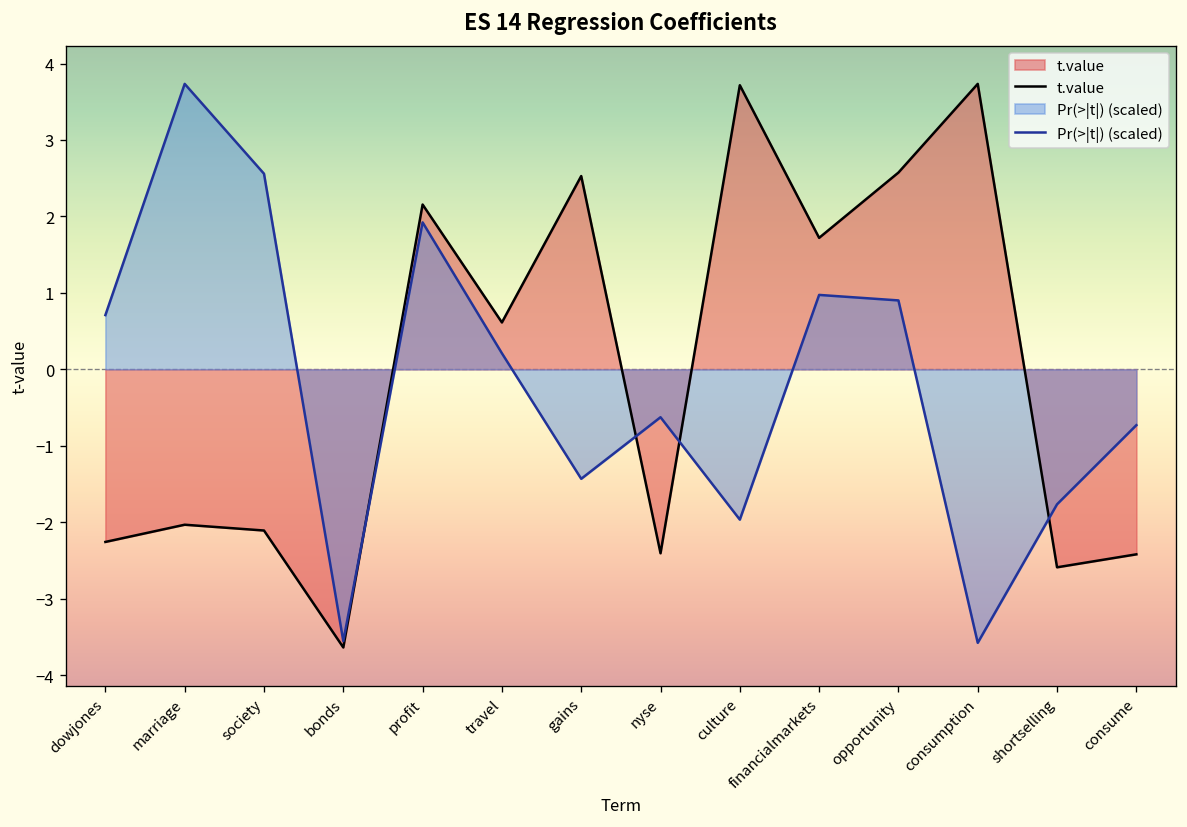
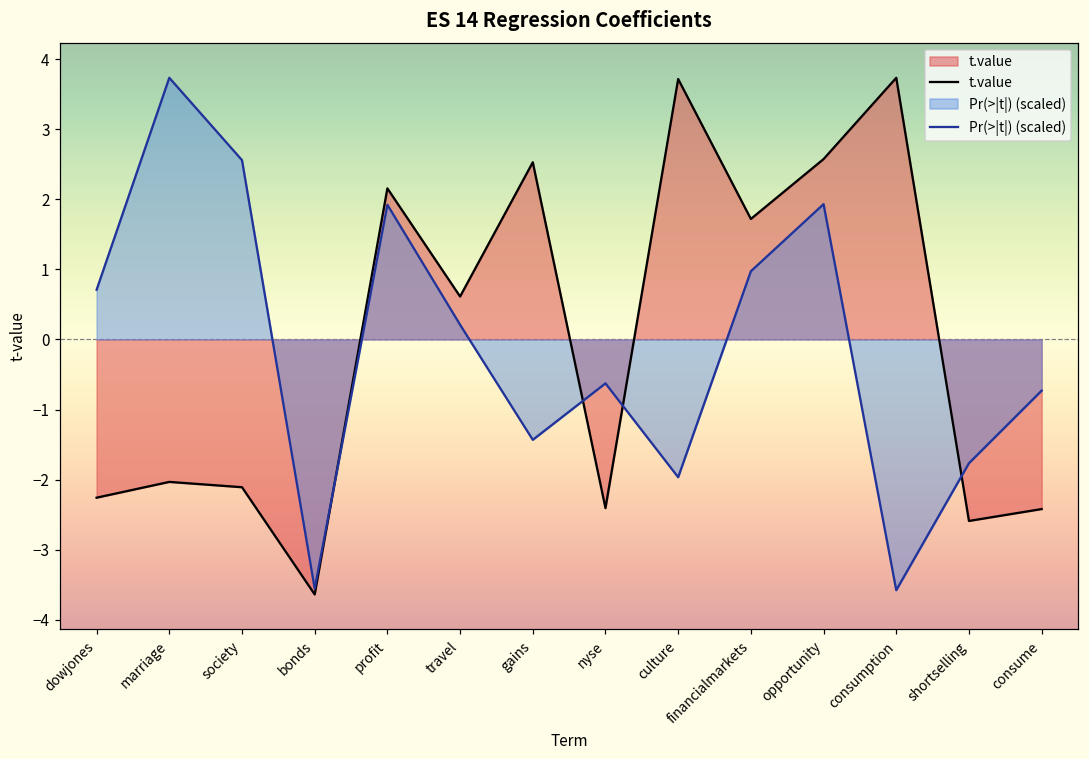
  {
    "Pr(>|t|) (scaled)": {
-     "opportunity": 0.9
+     "opportunity": 1.9
    }
  }
